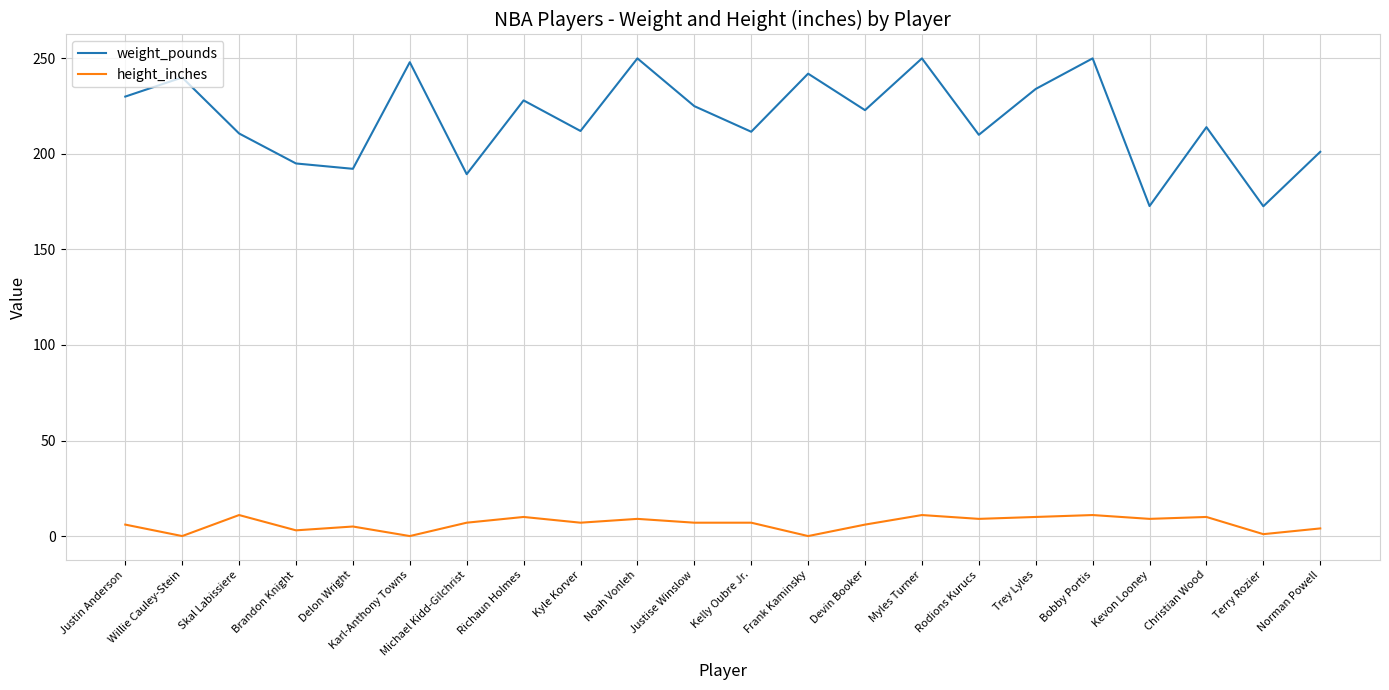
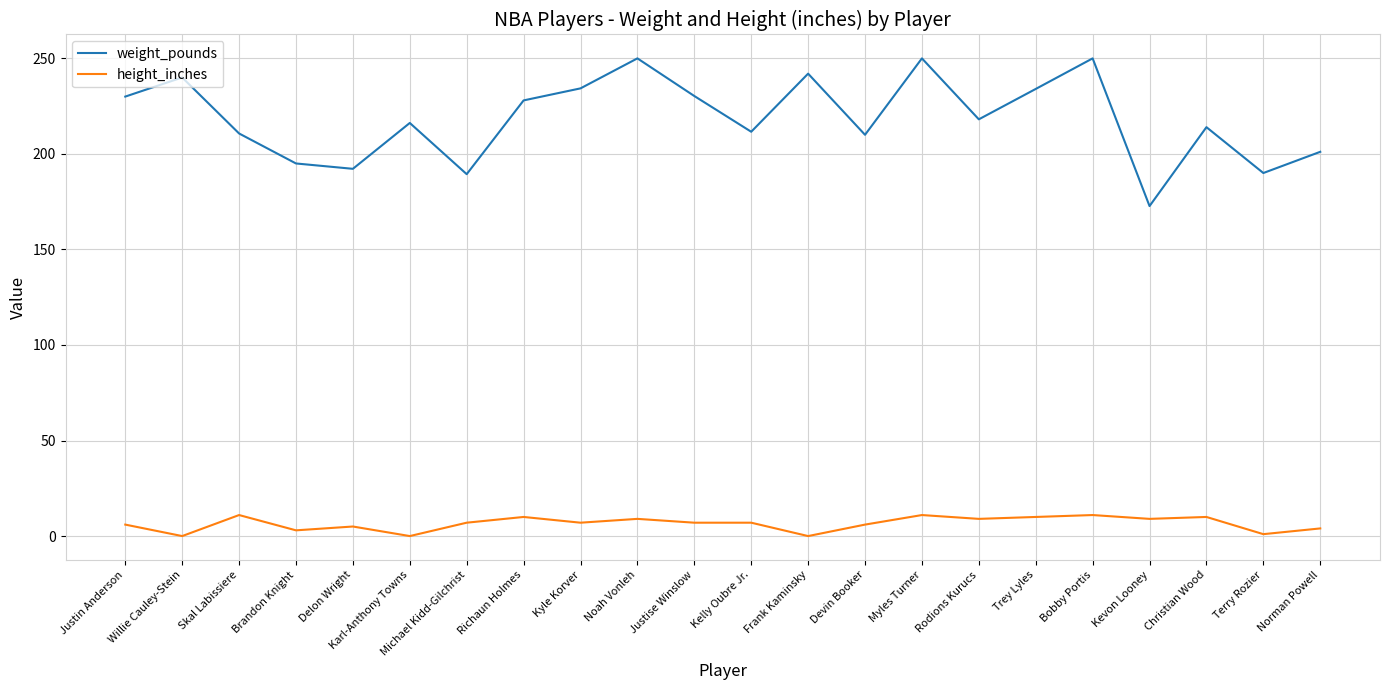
  {
    "weight_pounds": {
      "Justin Anderson": 230,
      "Skal Labissiere": 211,
      "Brandon Knight": 195,
      "Delon Wright": 192,
-     "Karl-Anthony Towns": 248,
+     "Karl-Anthony Towns": 216,
      "Michael Kidd-Gilchrist": 189,
      "Richaun Holmes": 228,
-     "Kyle Korver": 212,
+     "Kyle Korver": 234,
      "Noah Vonleh": 250,
-     "Justise Winslow": 225,
+     "Justise Winslow": 230,
      "Kelly Oubre Jr.": 212,
      "Frank Kaminsky": 242,
-     "Devin Booker": 223,
+     "Devin Booker": 210,
      "Myles Turner": 250,
-     "Rodions Kurucs": 210,
+     "Rodions Kurucs": 218,
      "Trey Lyles": 234,
      "Bobby Portis": 250,
      "Kevon Looney": 173,
      "Christian Wood": 214,
-     "Terry Rozier": 173,
+     "Terry Rozier": 190,
      "Norman Powell": 201
    },
    "height_inches": {
      "Justin Anderson": 6,
      "Willie Cauley-Stein": 0,
      "Skal Labissiere": 11,
      "Brandon Knight": 3,
      "Delon Wright": 5,
      "Karl-Anthony Towns": 0,
      "Michael Kidd-Gilchrist": 7,
      "Richaun Holmes": 10,
      "Kyle Korver": 7,
      "Noah Vonleh": 9,
      "Justise Winslow": 7,
      "Kelly Oubre Jr.": 7,
      "Frank Kaminsky": 0,
      "Devin Booker": 6,
      "Myles Turner": 11,
      "Rodions Kurucs": 9,
      "Trey Lyles": 10,
      "Bobby Portis": 11,
      "Kevon Looney": 9,
      "Christian Wood": 10,
      "Terry Rozier": 1,
      "Norman Powell": 4
    }
  }
